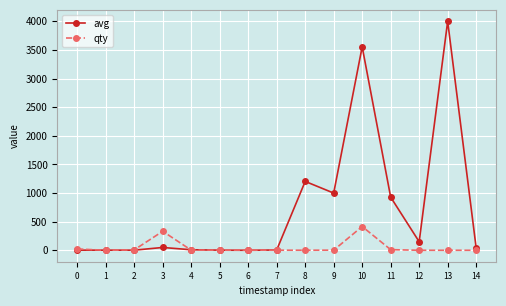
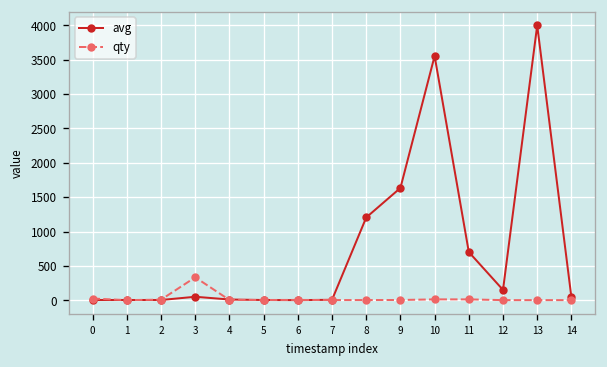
  {
    "avg": {
      "3": 100,
      "8": 1200,
-     "9": 1000,
+     "9": 1600,
      "10": 3600,
-     "11": 900,
+     "11": 700,
      "12": 200,
      "13": 4000
    },
    "qty": {
      "3": 300,
      "8": 0,
      "9": 0,
-     "10": 400,
+     "10": 0,
      "11": 0,
      "12": 0,
      "13": 0
    }
  }
